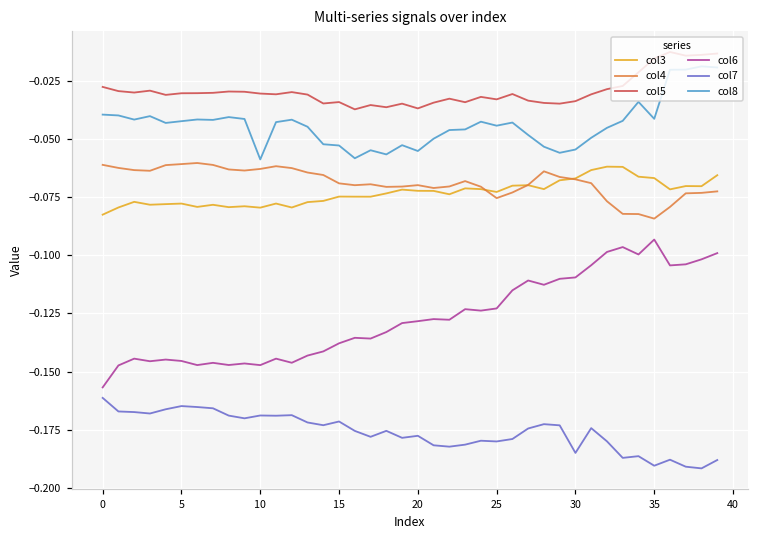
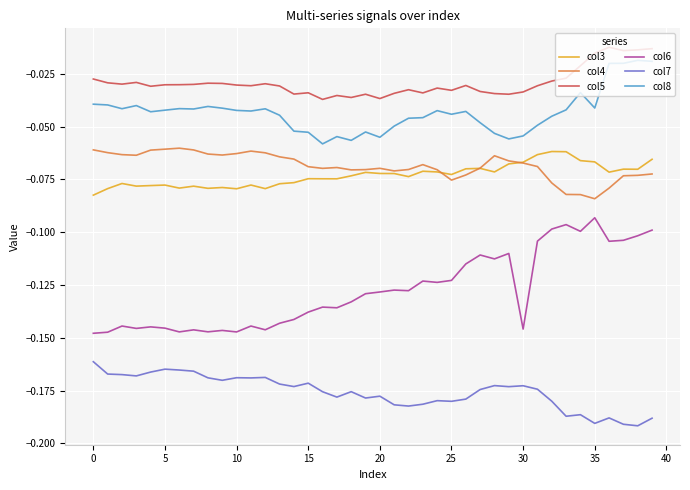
  {
    "col6": {
-     "0": -0.157,
+     "0": -0.148,
      "5": -0.145,
      "10": -0.147,
      "15": -0.138,
      "20": -0.128,
      "25": -0.123,
-     "30": -0.110,
+     "30": -0.146,
      "35": -0.093
    },
    "col7": {
      "0": -0.161,
      "5": -0.165,
      "10": -0.169,
      "15": -0.172,
      "20": -0.178,
      "25": -0.180,
-     "30": -0.185,
+     "30": -0.173,
      "35": -0.191
    },
    "col8": {
      "0": -0.039,
      "5": -0.042,
-     "10": -0.059,
+     "10": -0.042,
      "15": -0.053,
      "20": -0.055,
      "25": -0.044,
      "30": -0.054,
      "35": -0.041
    }
  }
